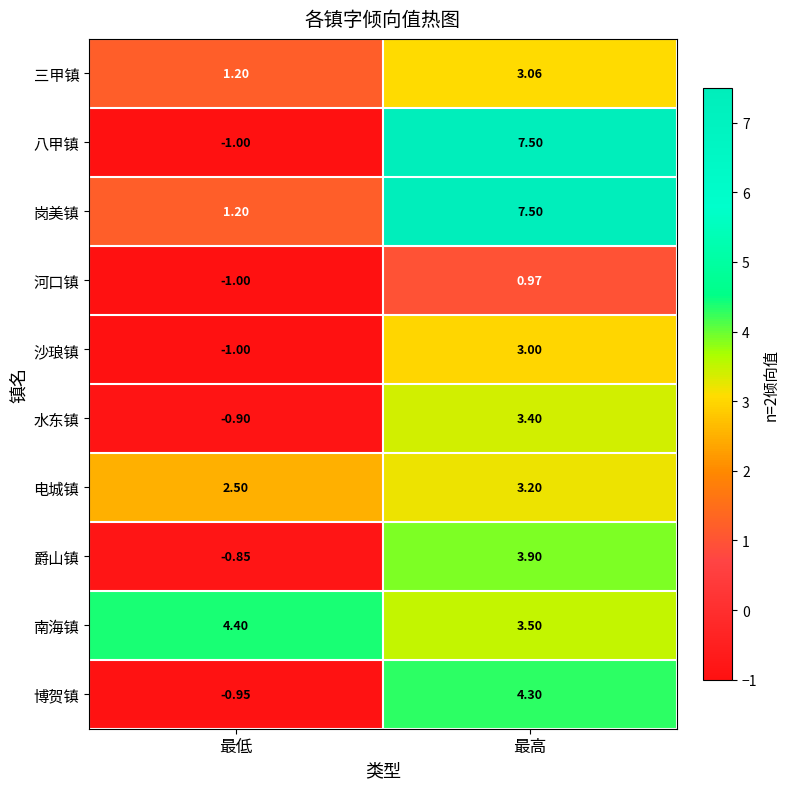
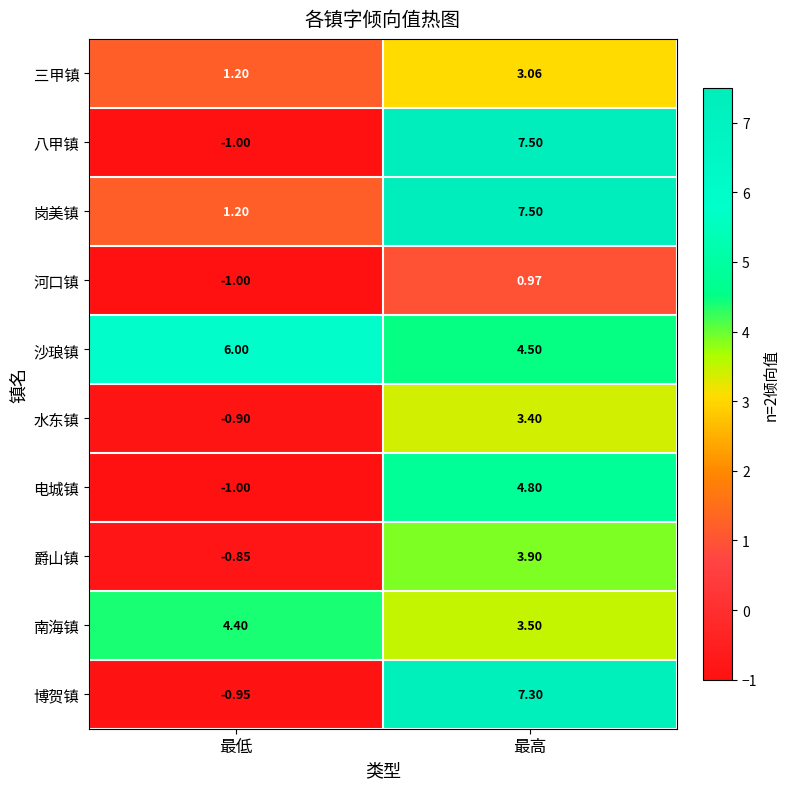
  {
    "三甲镇": {
      "最低": 1.20,
      "最高": 3.06
    },
    "八甲镇": {
      "最低": -1.00,
      "最高": 7.50
    },
    "岗美镇": {
      "最低": 1.20,
      "最高": 7.50
    },
    "河口镇": {
      "最低": -1.00,
      "最高": 0.97
    },
    "沙琅镇": {
-     "最低": -1.00,
-     "最高": 3.00
+     "最低": 6.00,
+     "最高": 4.50
    },
    "水东镇": {
      "最低": -0.90,
      "最高": 3.40
    },
    "电城镇": {
-     "最低": 2.50,
-     "最高": 3.20
+     "最低": -1.00,
+     "最高": 4.80
    },
    "爵山镇": {
      "最低": -0.85,
      "最高": 3.90
    },
    "南海镇": {
      "最低": 4.40,
      "最高": 3.50
    },
    "博贺镇": {
      "最低": -0.95,
-     "最高": 4.30
+     "最高": 7.30
    }
  }
